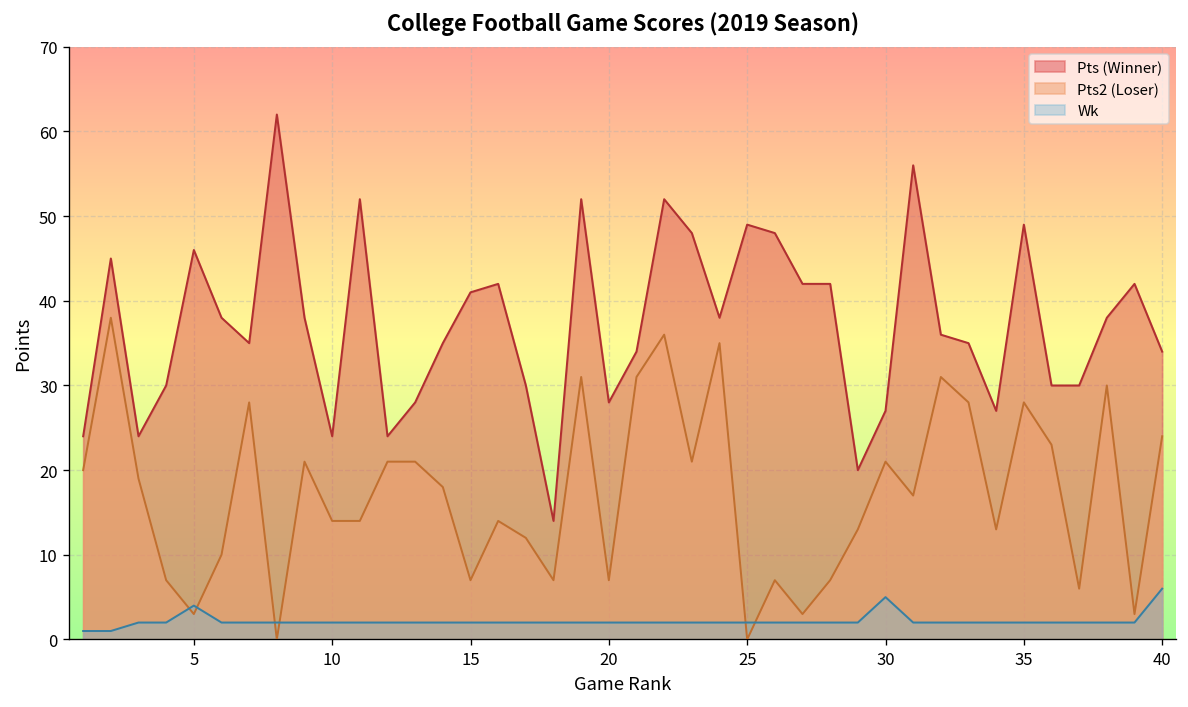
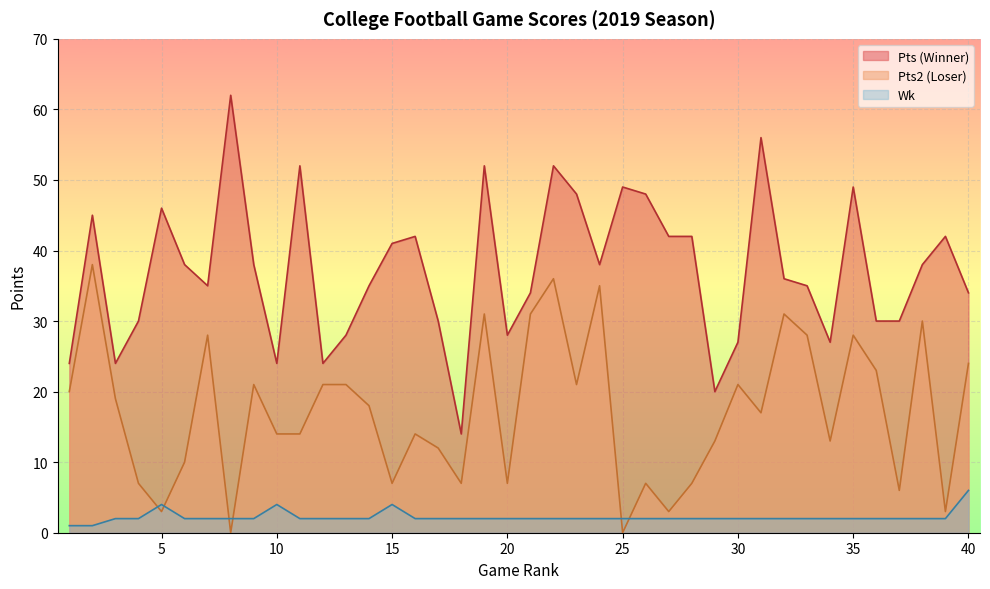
  {
    "Wk": {
      "5": 4,
-     "10": 2,
-     "15": 2,
+     "10": 4,
+     "15": 4,
      "20": 2,
      "25": 2,
-     "30": 5,
+     "30": 2,
      "35": 2,
      "40": 6
    }
  }
